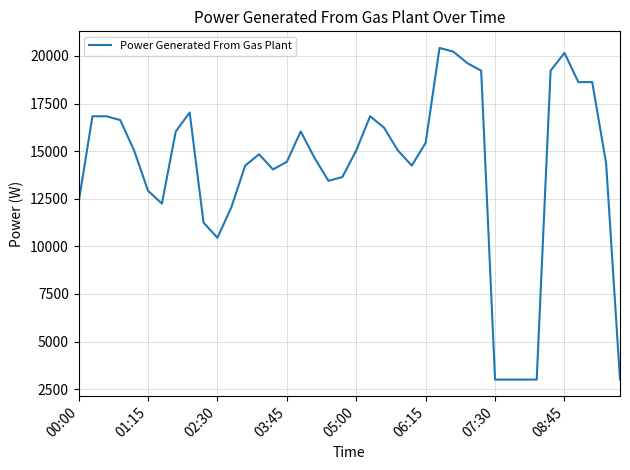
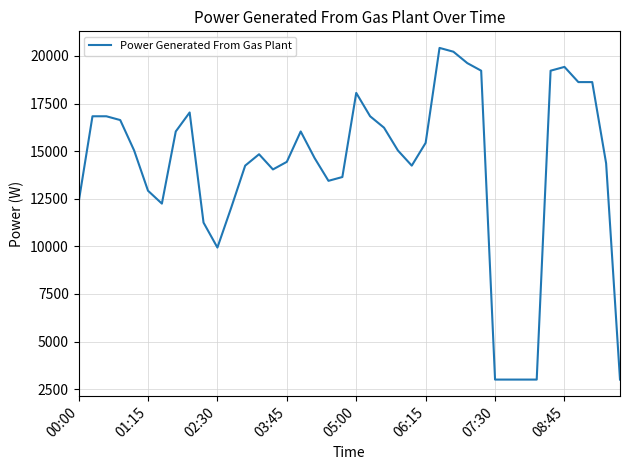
  {
    "00:00": 12300,
    "01:15": 12900,
-   "02:30": 10400,
+   "02:30": 9900,
    "03:45": 14400,
-   "05:00": 15000,
+   "05:00": 18100,
    "06:15": 15400,
    "07:30": 3000,
-   "08:45": 20200
+   "08:45": 19400
  }
